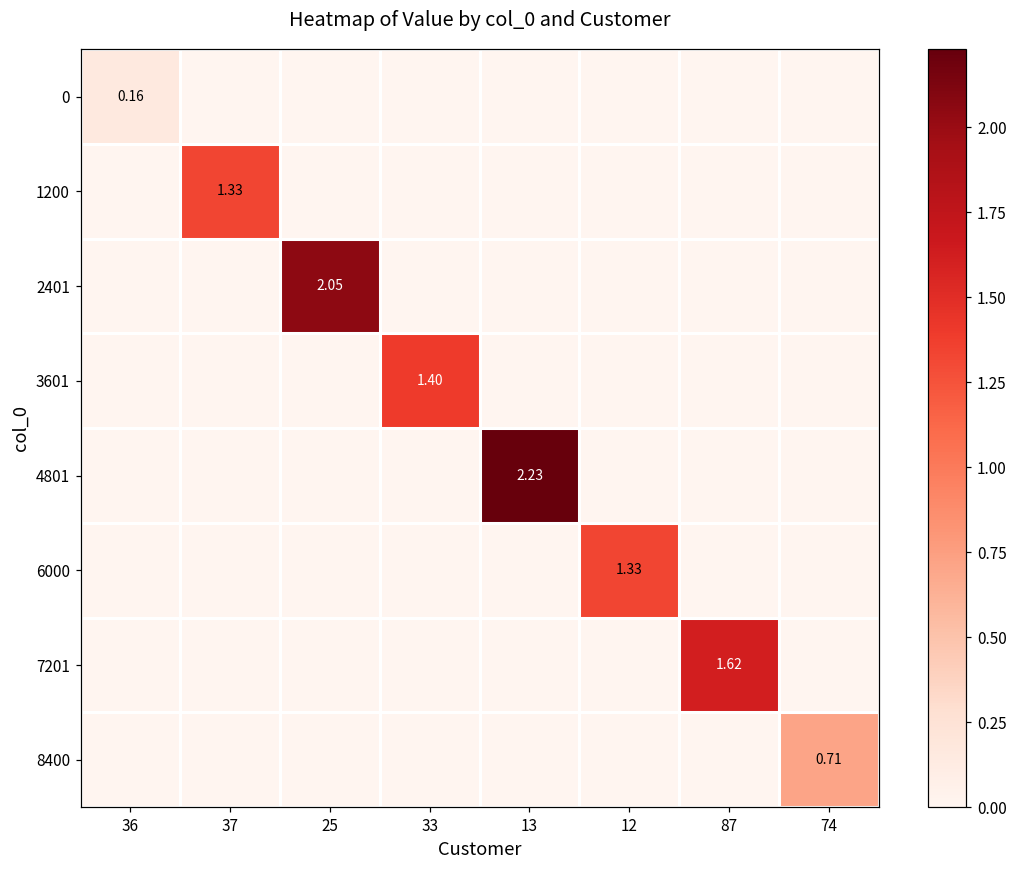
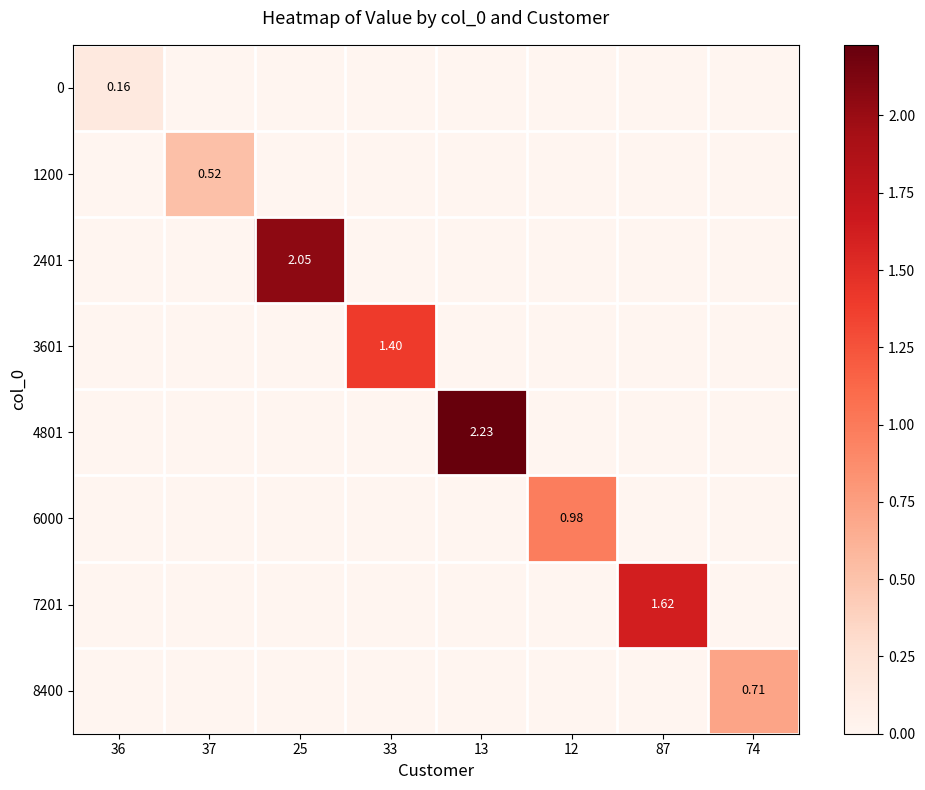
  {
    "0": {
      "36": 0.16
    },
    "1200": {
-     "37": 1.33
+     "37": 0.52
    },
    "2401": {
      "25": 2.05
    },
    "3601": {
      "33": 1.40
    },
    "4801": {
      "13": 2.23
    },
    "6000": {
-     "12": 1.33
+     "12": 0.98
    },
    "7201": {
      "87": 1.62
    },
    "8400": {
      "74": 0.71
    }
  }
